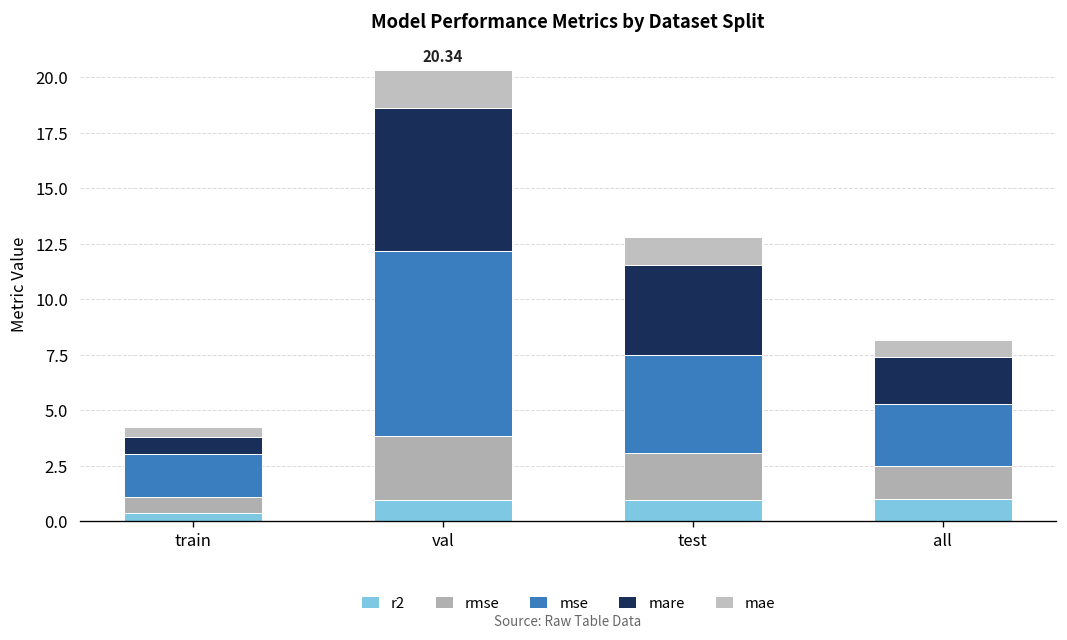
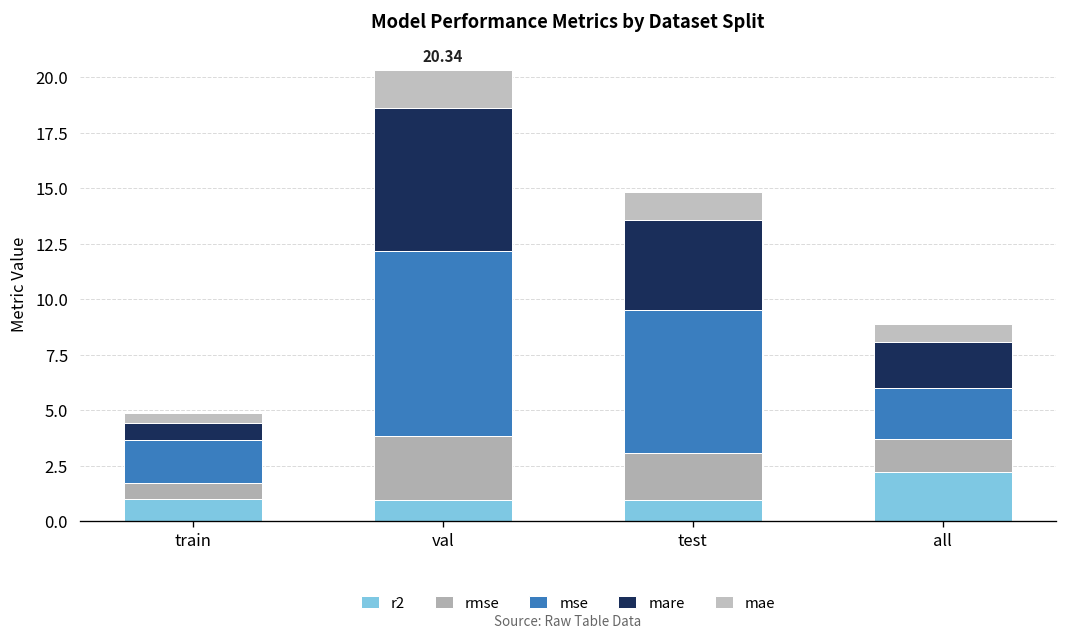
  {
    "r2": {
-     "train": 0.4,
+     "train": 1.0,
      "val": 1.0,
      "test": 1.0,
-     "all": 1.0
+     "all": 2.2
    },
    "mse": {
      "train": 1.9,
      "val": 8.3,
-     "test": 4.4,
-     "all": 2.8
+     "test": 6.4,
+     "all": 2.3
    },
    "mare": {
      "train": 0.8,
      "val": 6.5,
      "test": 4.1,
      "all": 2.1
    }
  }
